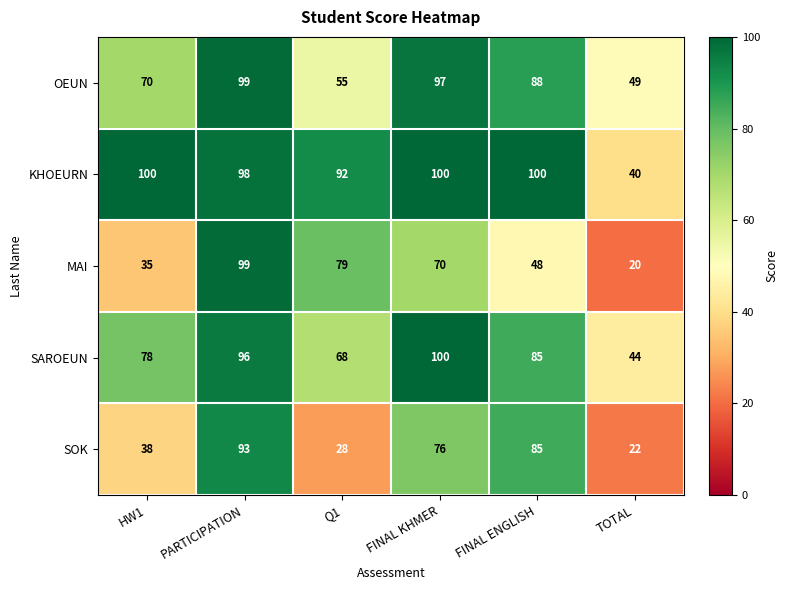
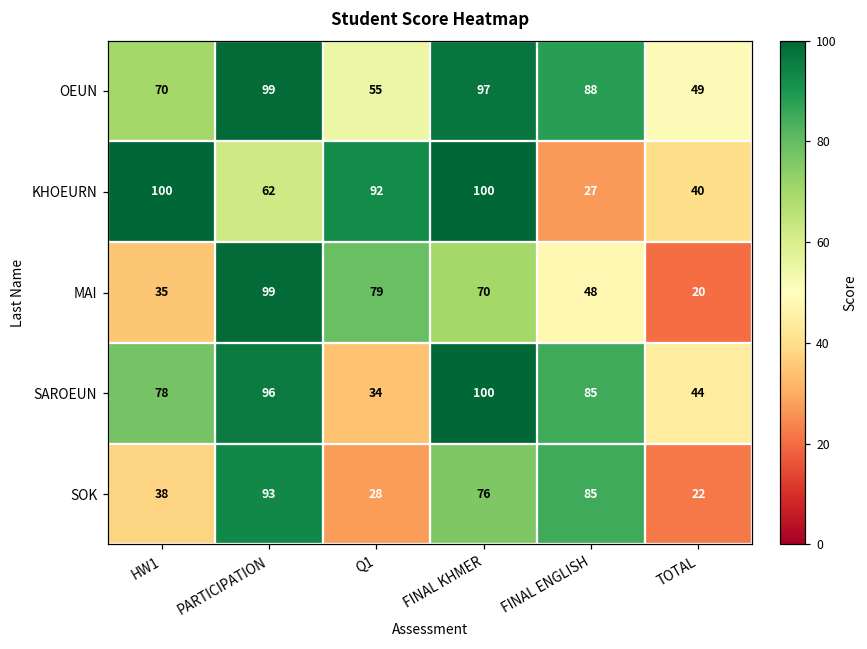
  {
    "OEUN": {
      "HW1": 70,
      "PARTICIPATION": 99,
      "Q1": 55,
      "FINAL KHMER": 97,
      "FINAL ENGLISH": 88,
      "TOTAL": 49
    },
    "KHOEURN": {
      "HW1": 100,
-     "PARTICIPATION": 98,
+     "PARTICIPATION": 62,
      "Q1": 92,
      "FINAL KHMER": 100,
-     "FINAL ENGLISH": 100,
+     "FINAL ENGLISH": 27,
      "TOTAL": 40
    },
    "MAI": {
      "HW1": 35,
      "PARTICIPATION": 99,
      "Q1": 79,
      "FINAL KHMER": 70,
      "FINAL ENGLISH": 48,
      "TOTAL": 20
    },
    "SAROEUN": {
      "HW1": 78,
      "PARTICIPATION": 96,
-     "Q1": 68,
+     "Q1": 34,
      "FINAL KHMER": 100,
      "FINAL ENGLISH": 85,
      "TOTAL": 44
    },
    "SOK": {
      "HW1": 38,
      "PARTICIPATION": 93,
      "Q1": 28,
      "FINAL KHMER": 76,
      "FINAL ENGLISH": 85,
      "TOTAL": 22
    }
  }
